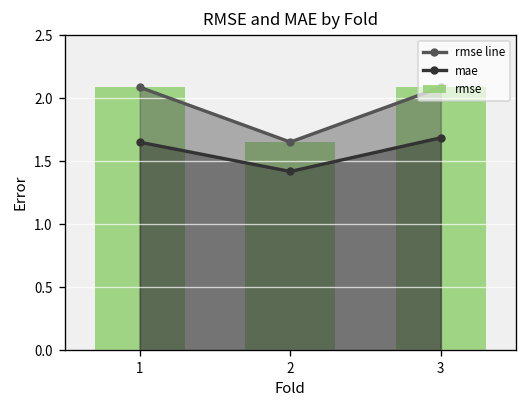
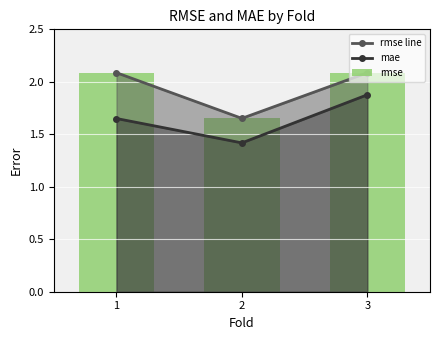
  {
    "rmse": {
      "1": 2.09,
      "2": 1.65
    },
    "mae": {
      "1": 1.65,
      "2": 1.42,
-     "3": 1.69
+     "3": 1.88
    }
  }
